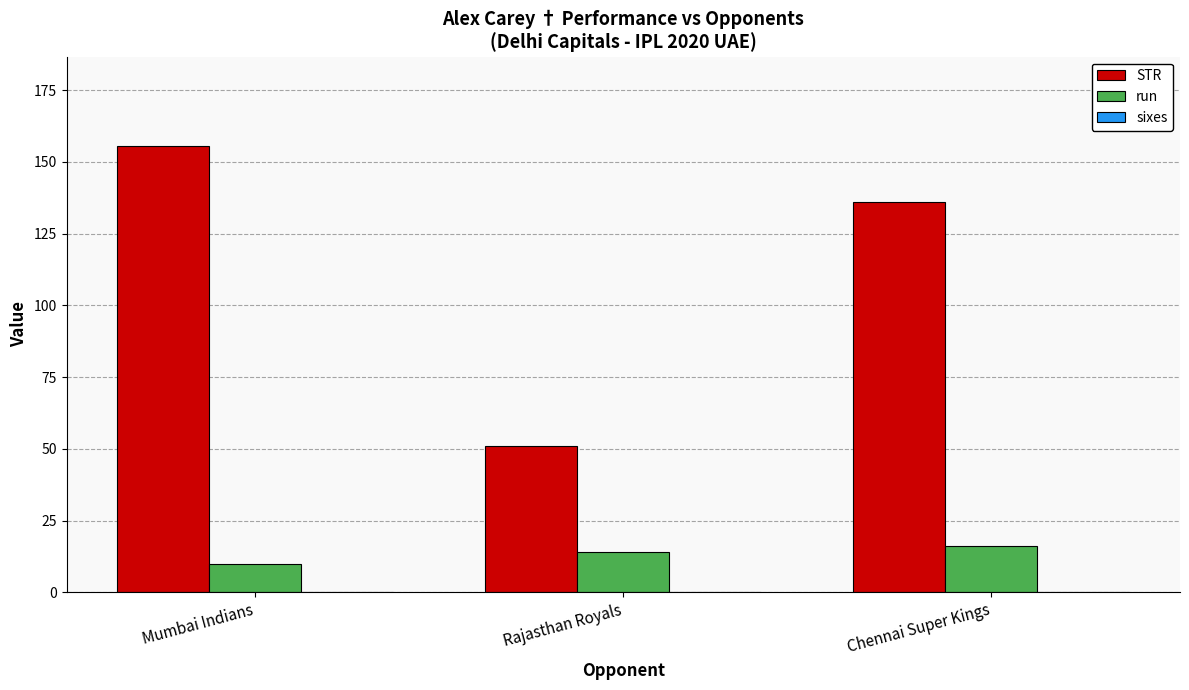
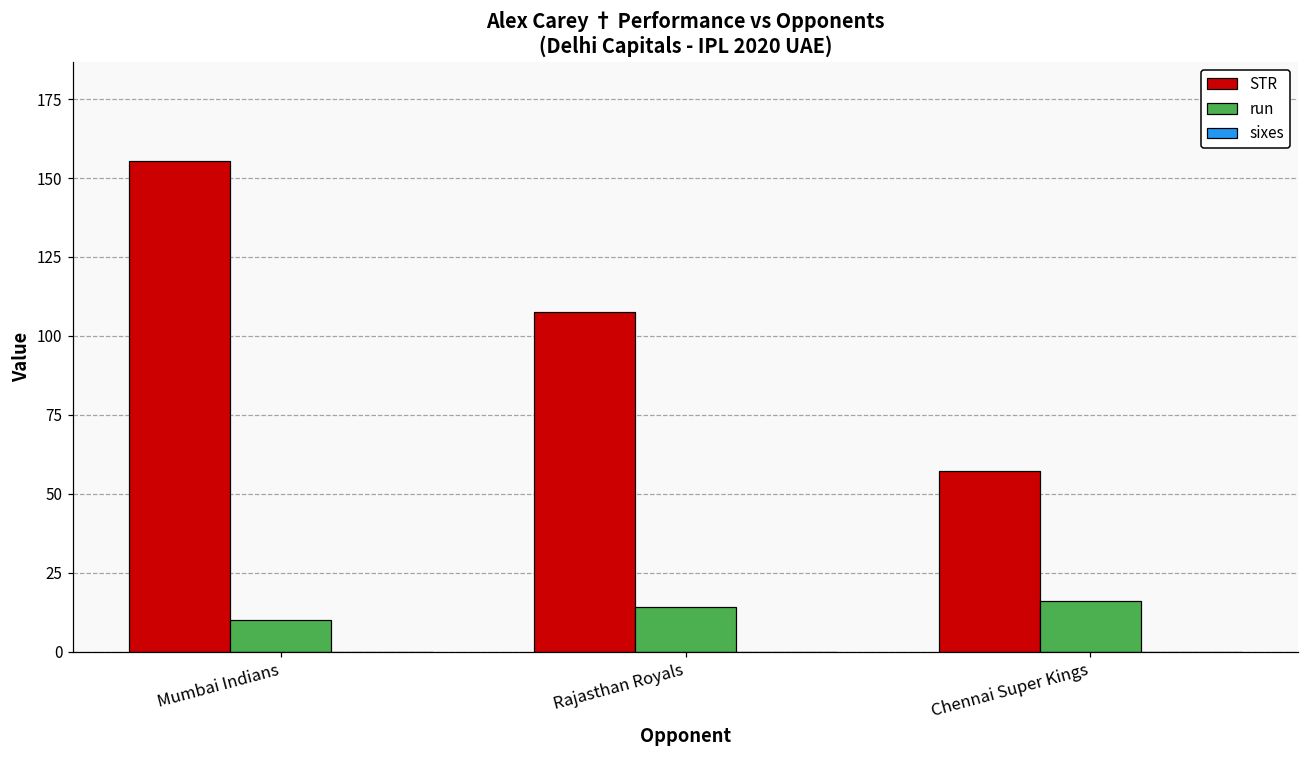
  {
    "STR": {
      "Mumbai Indians": 156,
-     "Rajasthan Royals": 51,
-     "Chennai Super Kings": 136
+     "Rajasthan Royals": 108,
+     "Chennai Super Kings": 57
    },
    "run": {
      "Mumbai Indians": 10,
      "Rajasthan Royals": 14,
      "Chennai Super Kings": 16
    },
    "sixes": {
      "Mumbai Indians": 0,
      "Rajasthan Royals": 0,
      "Chennai Super Kings": 0
    }
  }
